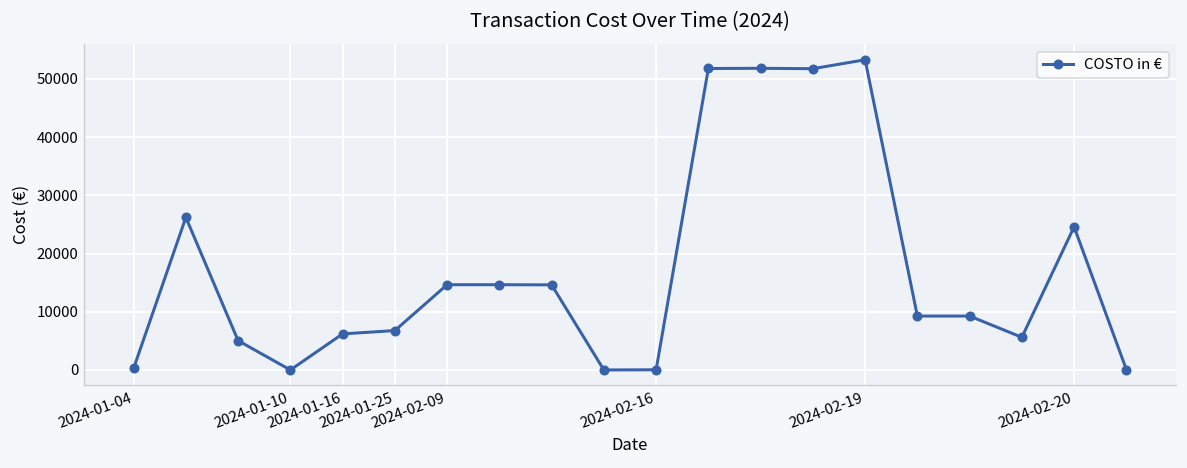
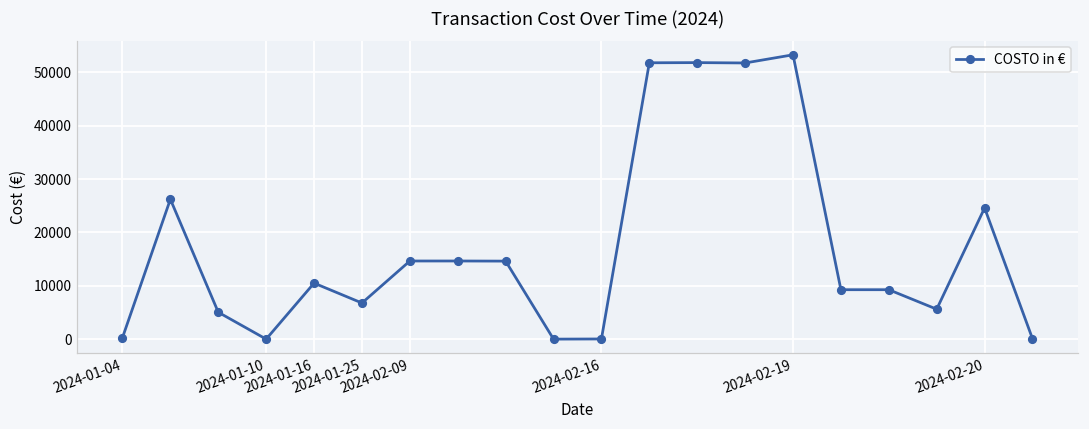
  {
    "2024-01-10": 0,
-   "2024-01-16": 6000,
+   "2024-01-16": 10000,
    "2024-01-25": 7000
  }
